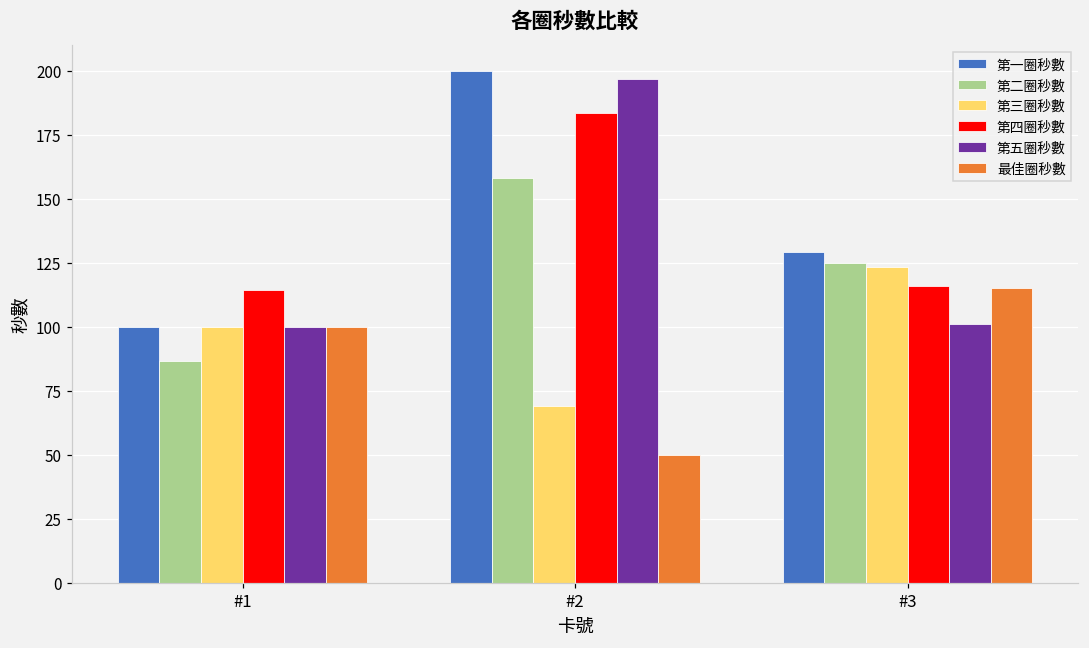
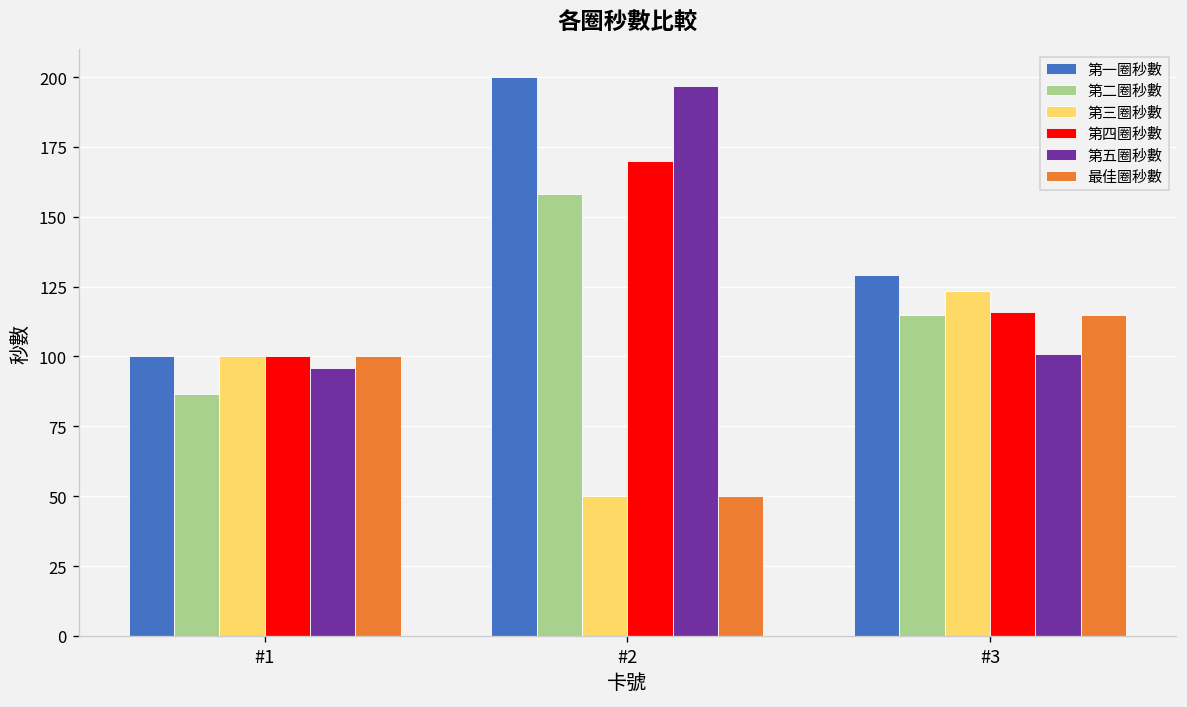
  {
    "第一圈秒數": {
      "#1": 100,
      "#2": 200,
      "#3": 129
    },
    "第二圈秒數": {
      "#1": 87,
      "#2": 158,
-     "#3": 125
+     "#3": 115
    },
    "第三圈秒數": {
      "#1": 100,
-     "#2": 69,
+     "#2": 50,
      "#3": 124
    },
    "第四圈秒數": {
-     "#1": 114,
-     "#2": 183,
+     "#1": 100,
+     "#2": 170,
      "#3": 116
    },
    "第五圈秒數": {
-     "#1": 100,
+     "#1": 96,
      "#2": 197,
      "#3": 101
    },
    "最佳圈秒數": {
      "#1": 100,
      "#2": 50,
      "#3": 115
    }
  }
